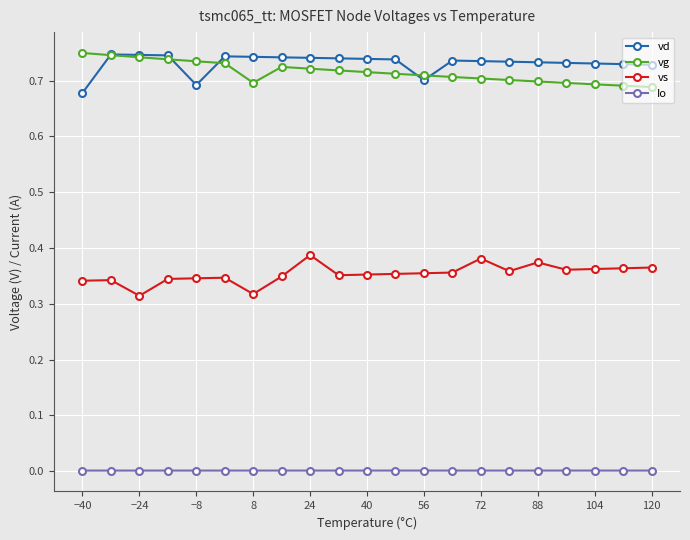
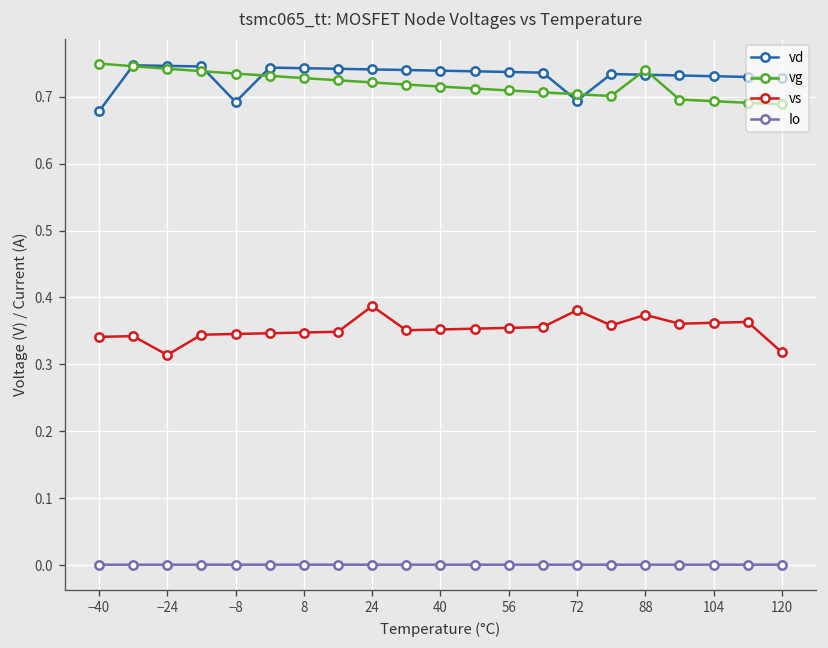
  {
    "vd": {
      "−40": 0.68,
      "−8": 0.69,
      "8": 0.74,
      "24": 0.74,
      "40": 0.74,
-     "56": 0.70,
-     "72": 0.73,
+     "56": 0.74,
+     "72": 0.69,
      "88": 0.73,
      "104": 0.73
    },
    "vg": {
      "−40": 0.75,
      "−8": 0.73,
-     "8": 0.70,
+     "8": 0.73,
      "24": 0.72,
      "40": 0.72,
      "56": 0.71,
      "72": 0.70,
-     "88": 0.70,
+     "88": 0.74,
      "104": 0.69
    },
    "vs": {
      "−40": 0.34,
      "−24": 0.31,
      "−8": 0.35,
-     "8": 0.32,
+     "8": 0.35,
      "24": 0.39,
      "40": 0.35,
      "56": 0.35,
      "72": 0.38,
      "88": 0.37,
      "104": 0.36,
-     "120": 0.36
+     "120": 0.32
    },
    "Io": {
      "−40": 0.00,
      "−24": 0.00,
      "−8": 0.00,
      "8": 0.00,
      "24": 0.00,
      "40": 0.00,
      "56": 0.00,
      "72": 0.00,
      "88": 0.00,
      "104": 0.00,
      "120": 0.00
    }
  }
